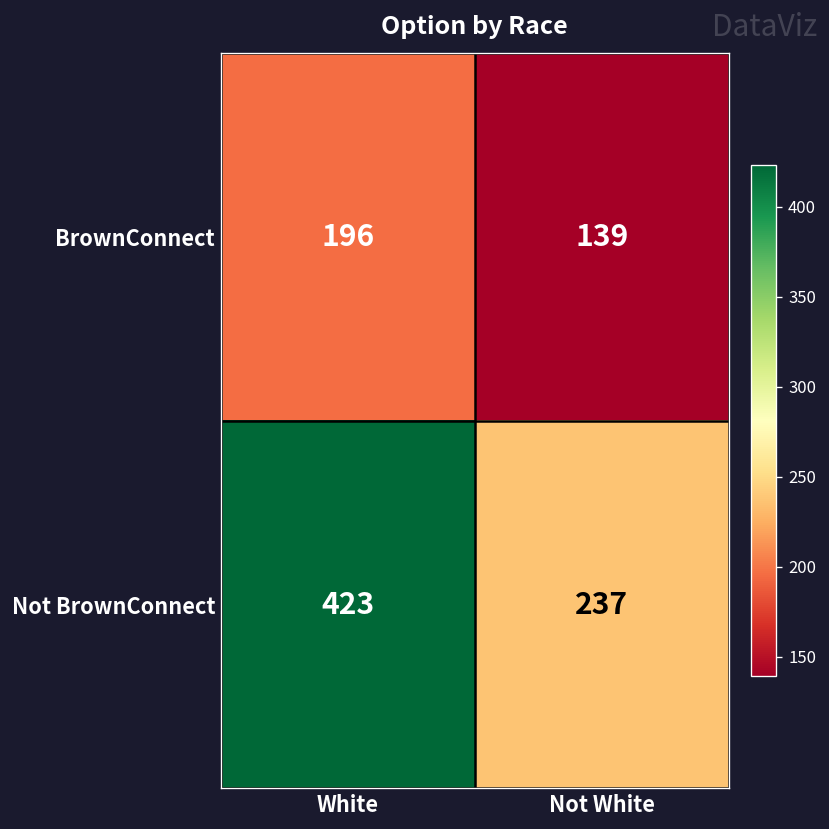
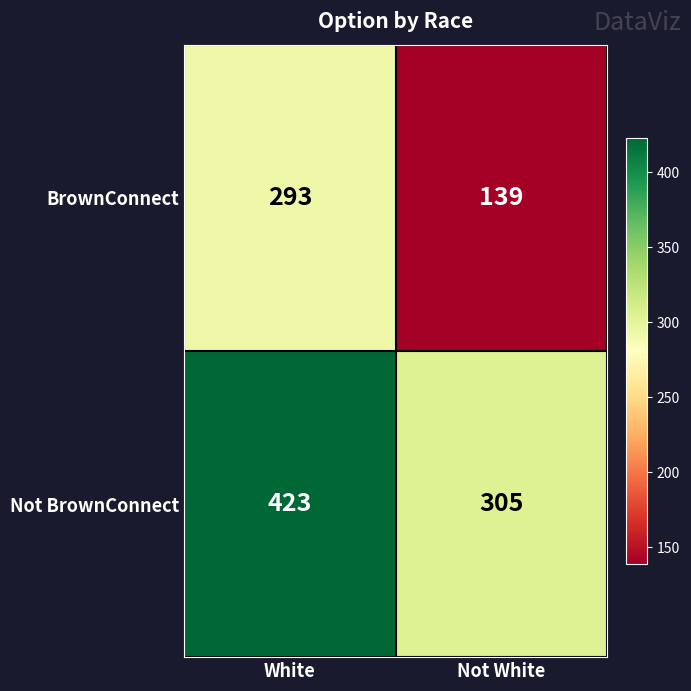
  {
    "BrownConnect": {
-     "White": 196,
+     "White": 293,
      "Not White": 139
    },
    "Not BrownConnect": {
      "White": 423,
-     "Not White": 237
+     "Not White": 305
    }
  }
